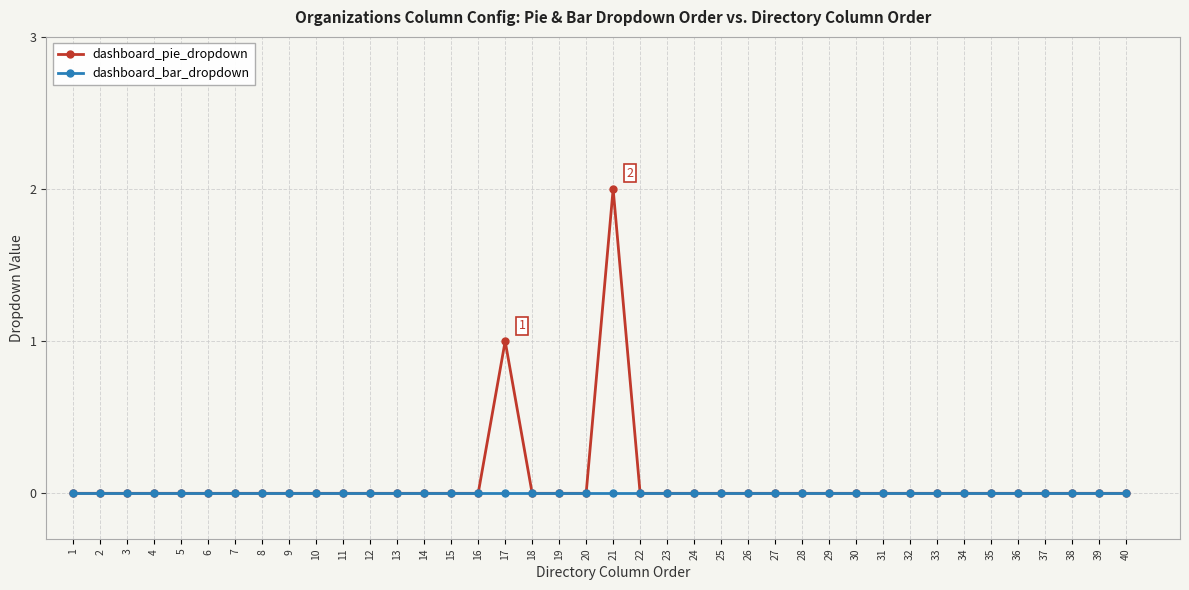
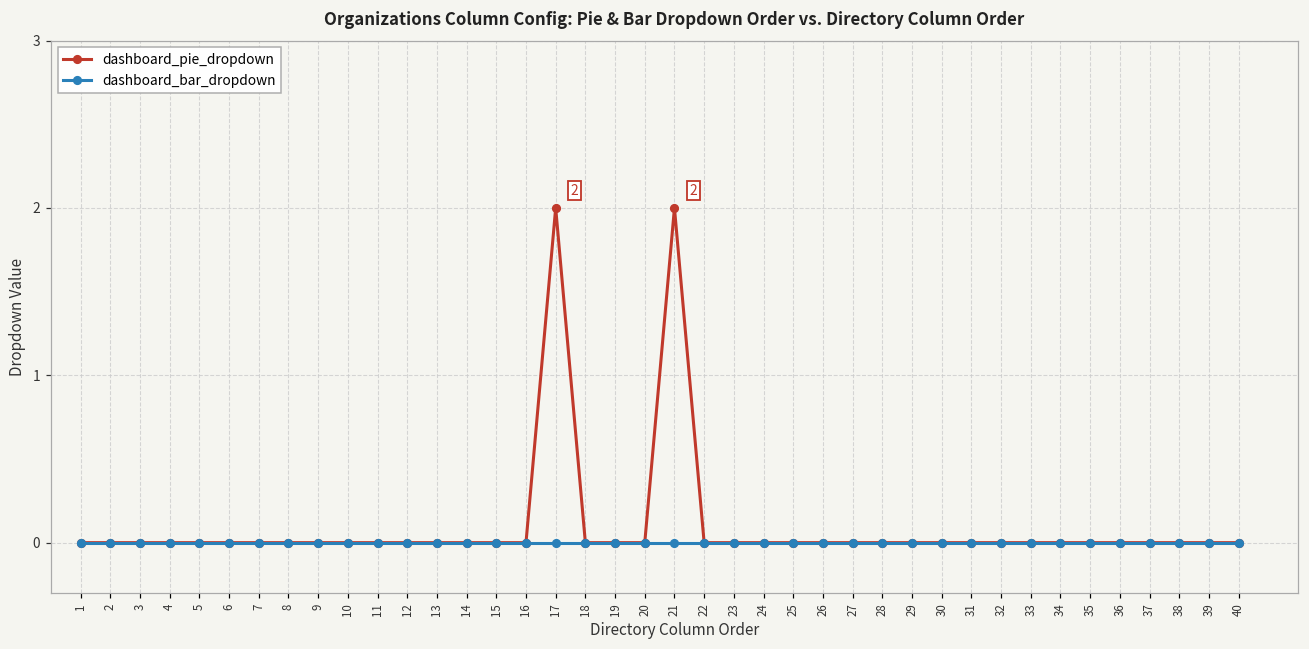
  {
    "dashboard_pie_dropdown": {
-     "17": 1
+     "17": 2
    },
    "dashboard_bar_dropdown": {
      "17": 0.00,
      "21": 0.00
    }
  }
